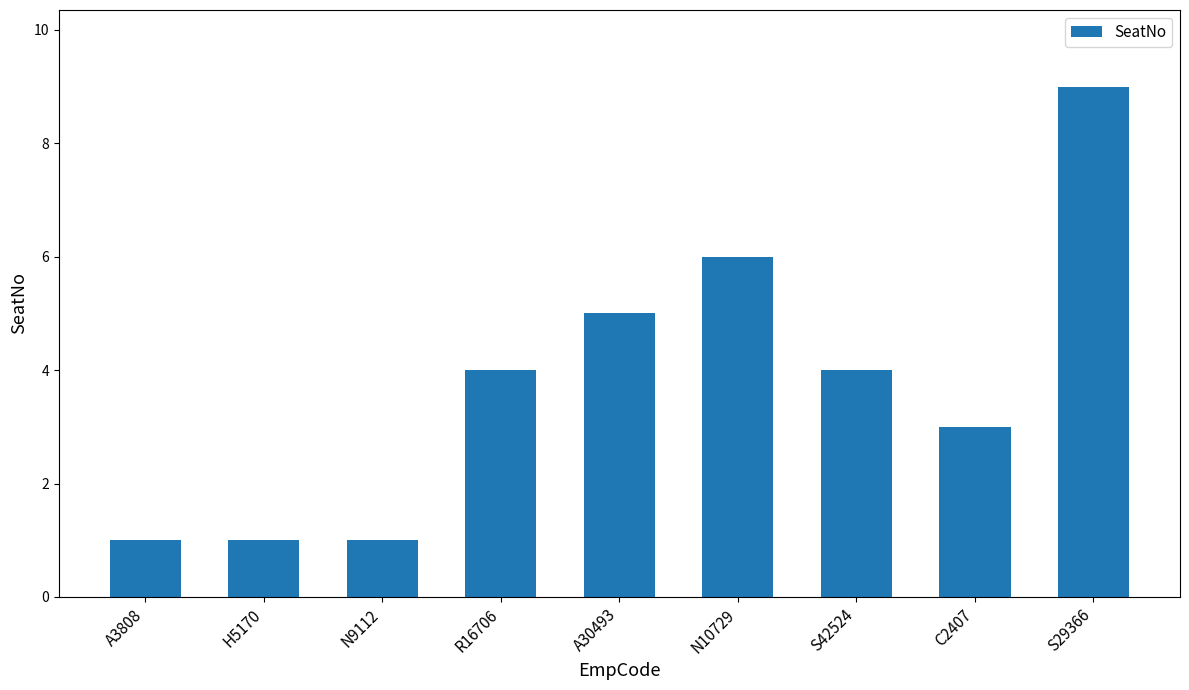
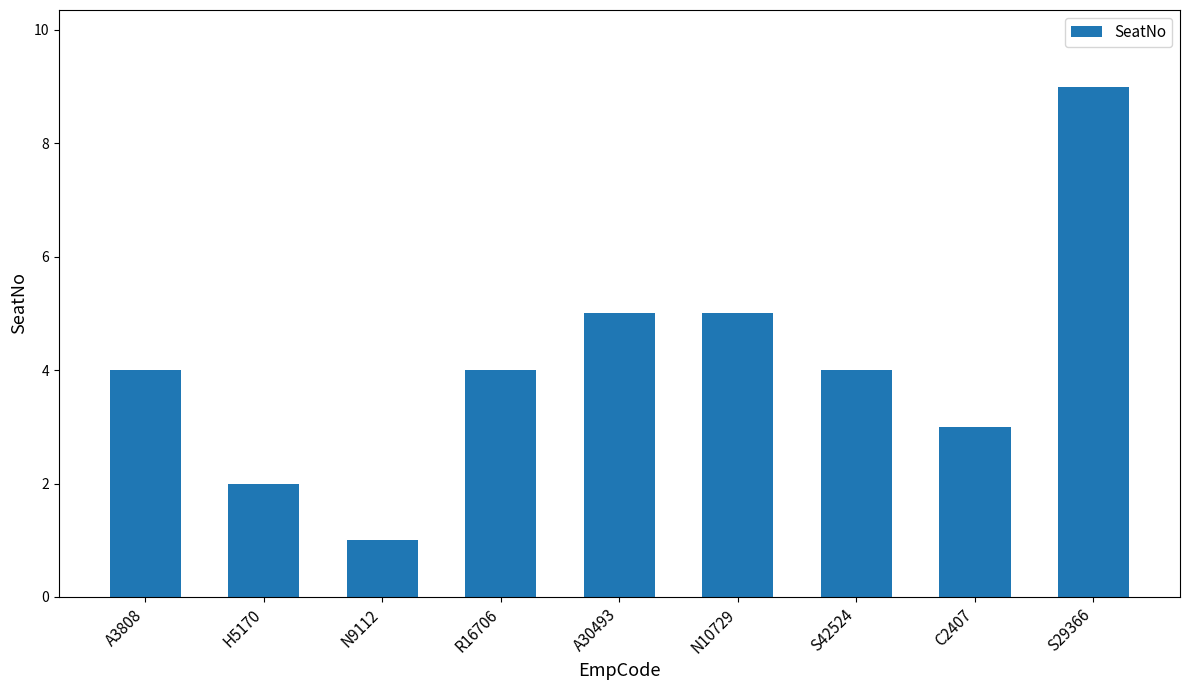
  {
-   "A3808": 1,
-   "H5170": 1,
+   "A3808": 4,
+   "H5170": 2,
    "N9112": 1,
    "R16706": 4,
    "A30493": 5,
-   "N10729": 6,
+   "N10729": 5,
    "S42524": 4,
    "C2407": 3,
    "S29366": 9
  }
